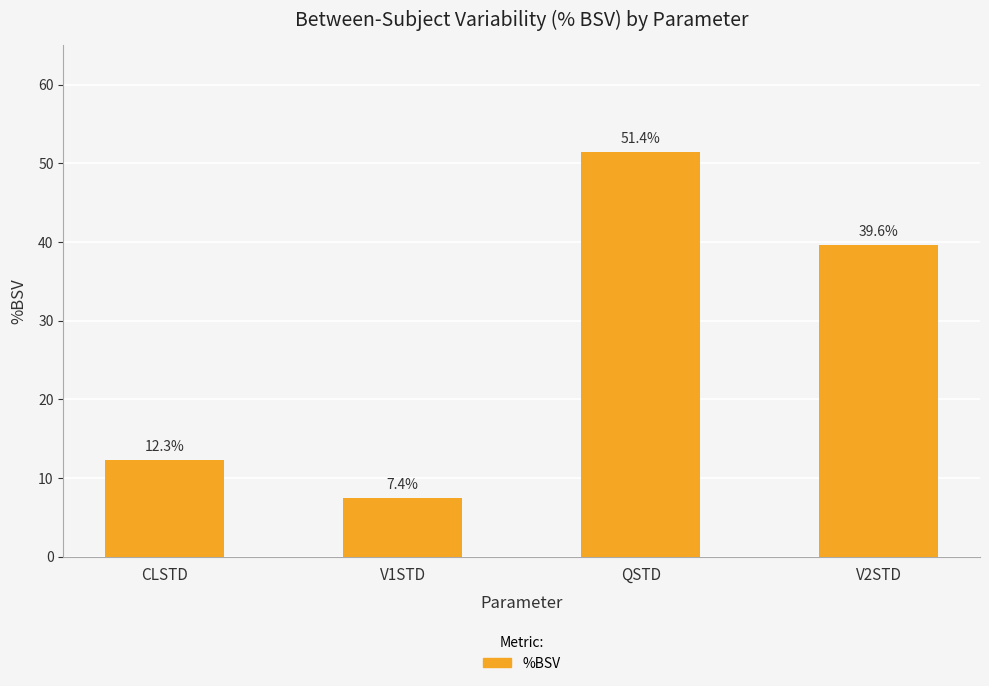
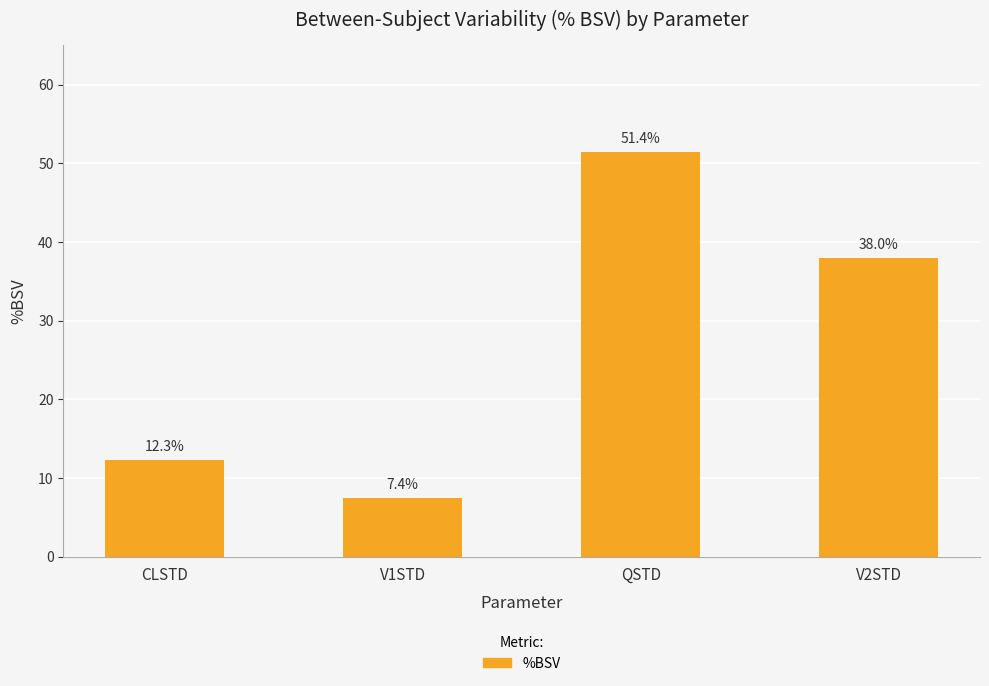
  {
    "CLSTD": "12.3%",
    "V1STD": "7.4%",
    "QSTD": "51.4%",
-   "V2STD": "39.6%"
+   "V2STD": "38.0%"
  }
